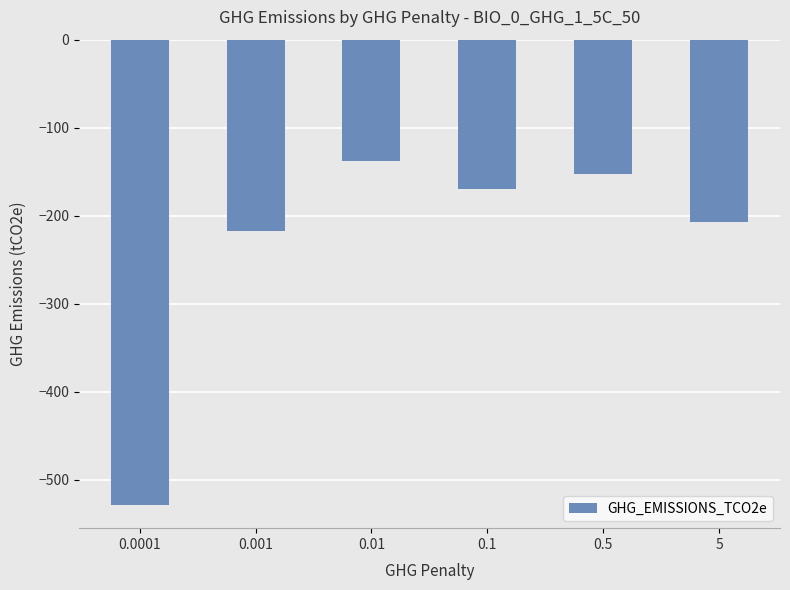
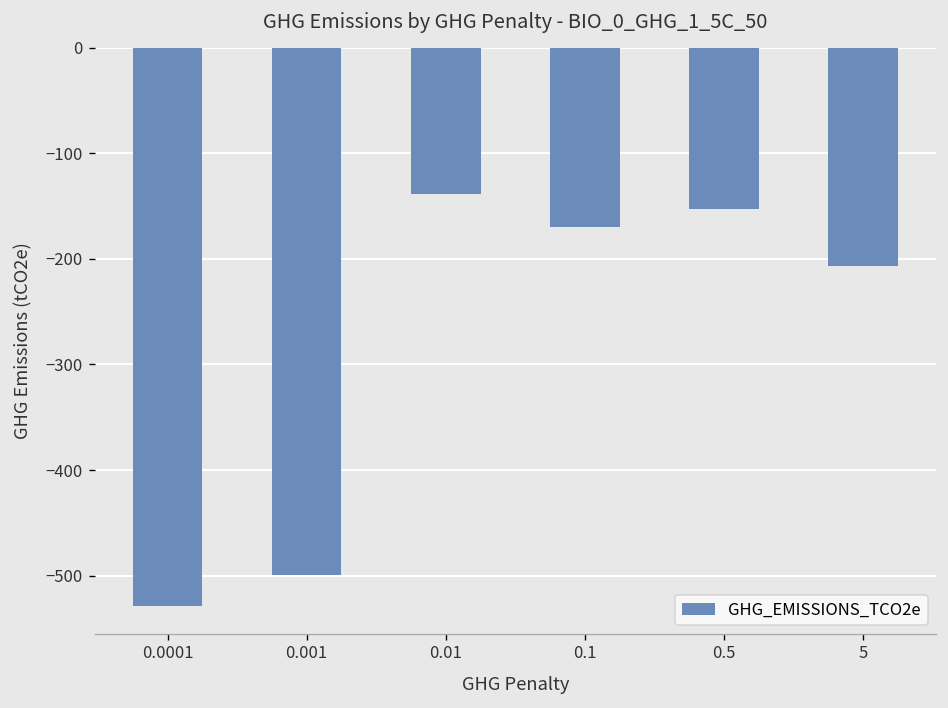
  {
    "0.0001": -530,
-   "0.001": -220,
+   "0.001": -500,
    "0.01": -140,
    "0.1": -170,
    "0.5": -150,
    "5": -210
  }
